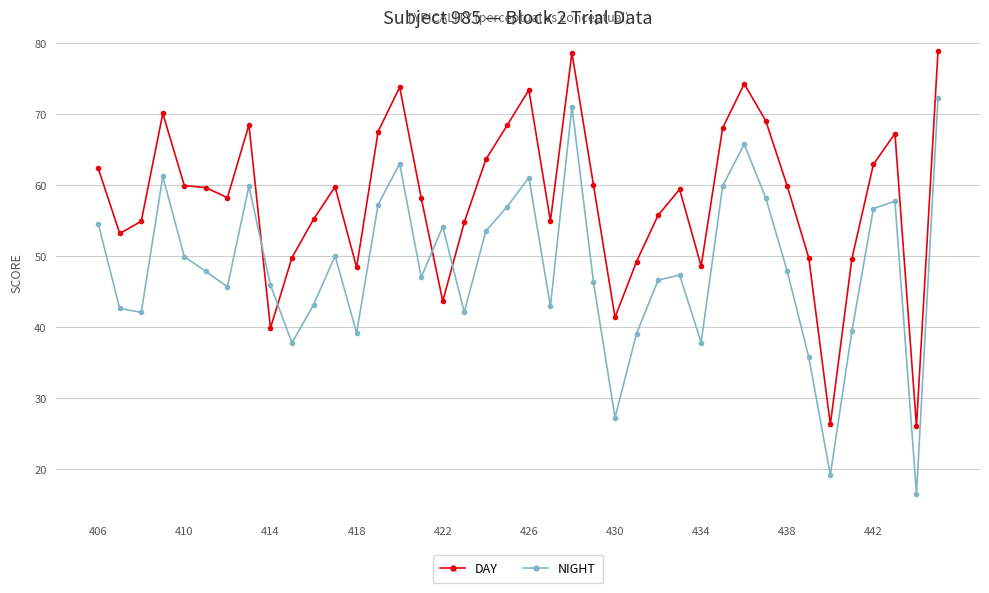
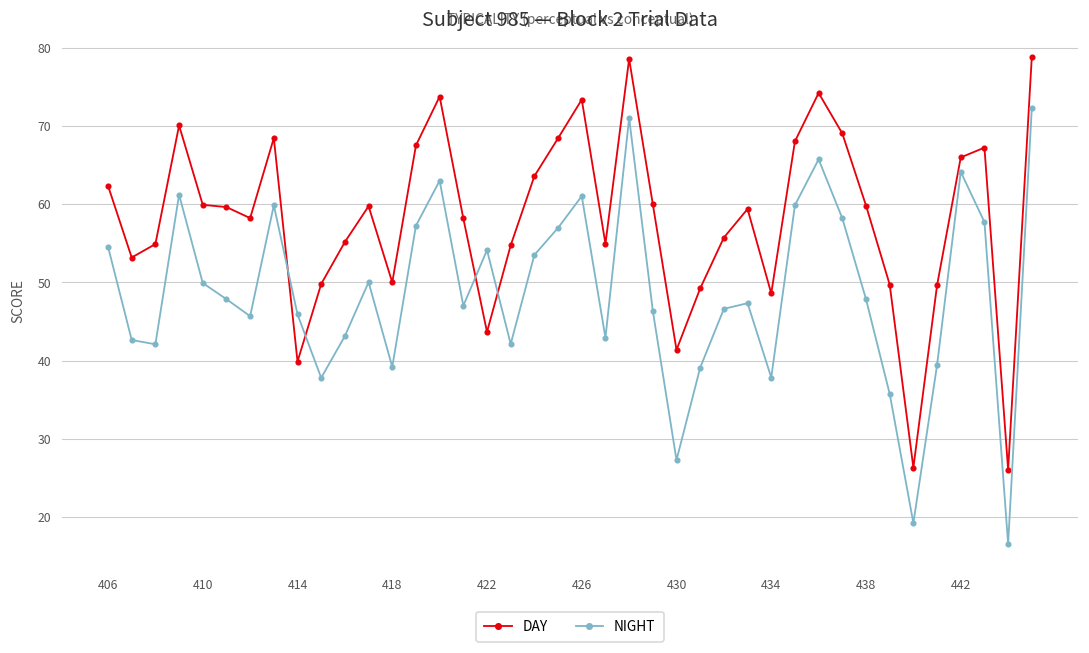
  {
    "DAY": {
      "406": 62,
      "410": 60,
      "414": 40,
-     "418": 48,
+     "418": 50,
      "422": 44,
      "426": 73,
      "430": 41,
      "434": 49,
      "438": 60,
-     "442": 63
+     "442": 66
    },
    "NIGHT": {
      "406": 55,
      "410": 50,
      "414": 46,
      "418": 39,
      "422": 54,
      "426": 61,
      "430": 27,
      "434": 38,
      "438": 48,
-     "442": 57
+     "442": 64
    }
  }
